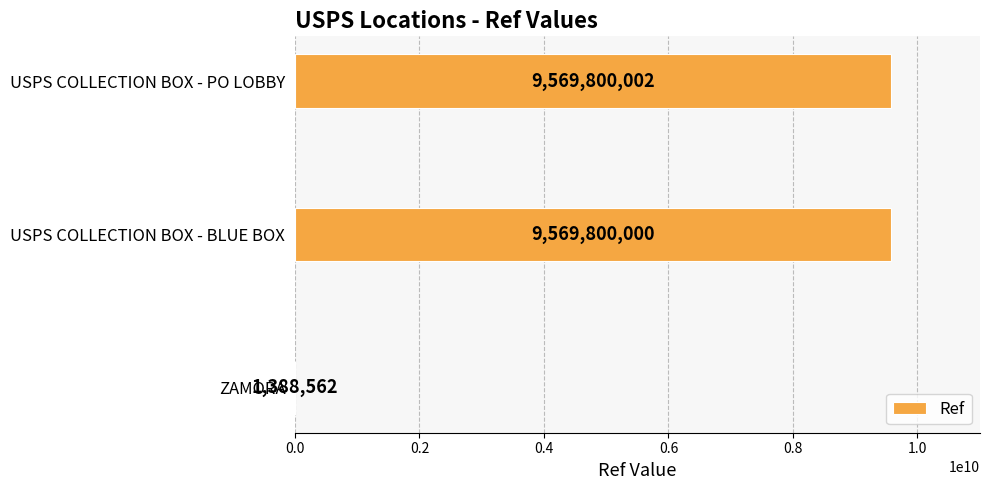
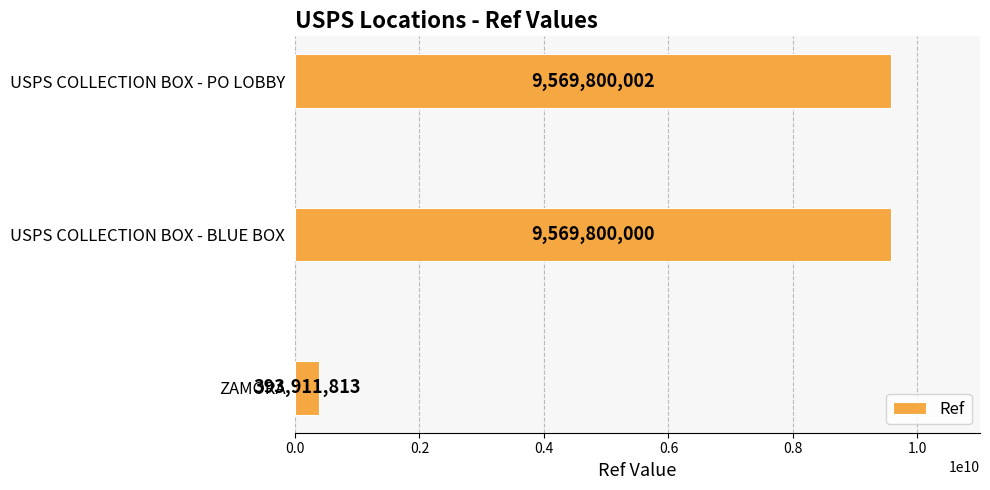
  {
    "USPS COLLECTION BOX - PO LOBBY": "9,569,800,002",
    "USPS COLLECTION BOX - BLUE BOX": "9,569,800,000",
-   "ZAMORA": "1,388,562"
+   "ZAMORA": "393,911,813"
  }
